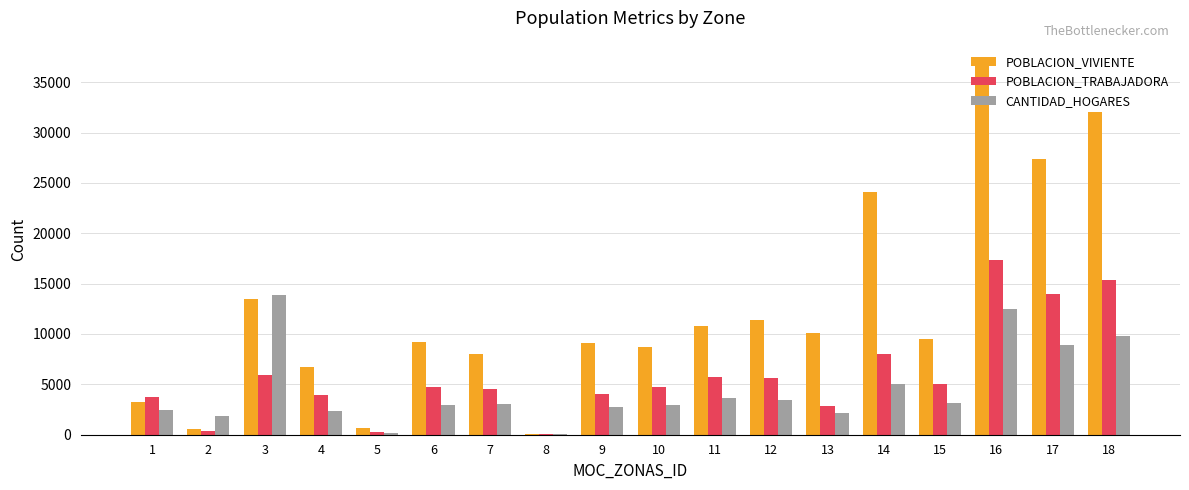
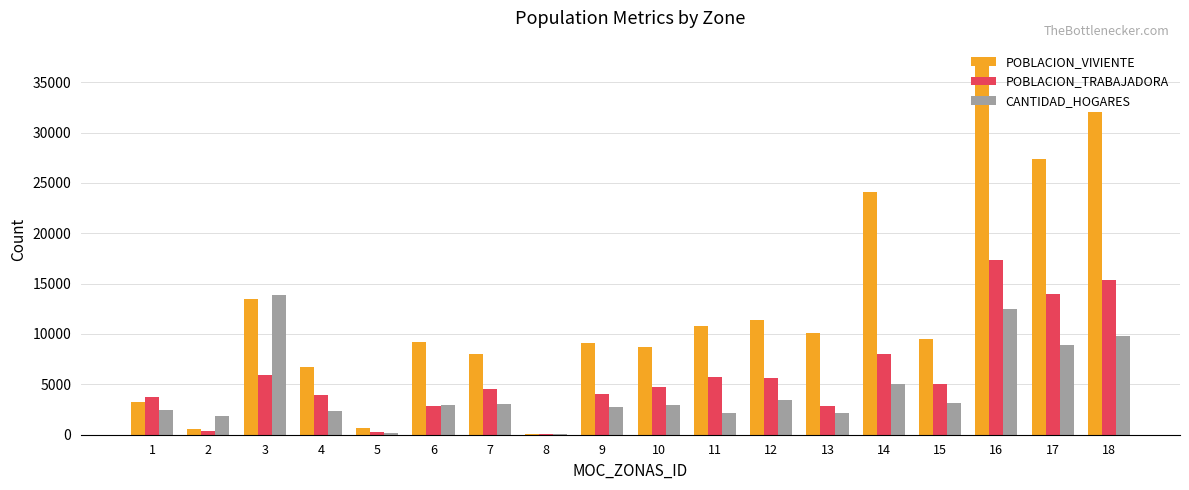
  {
    "POBLACION_VIVIENTE": {
      "1": 3200,
      "2": 600,
      "3": 13500,
      "4": 6700,
      "5": 600,
      "6": 9200,
      "7": 8000,
      "9": 9100,
      "10": 8700,
      "11": 10800,
      "12": 11400,
      "13": 10100,
      "14": 24100,
      "15": 9500,
      "16": 36900,
      "17": 27400,
      "18": 32000
    },
    "POBLACION_TRABAJADORA": {
      "1": 3700,
      "2": 300,
      "3": 6000,
      "4": 3900,
-     "6": 4700,
+     "6": 2800,
      "7": 4600,
      "9": 4100,
      "10": 4800,
      "11": 5700,
      "12": 5600,
      "13": 2800,
      "14": 8000,
      "15": 5000,
      "16": 17300,
      "17": 14000,
      "18": 15300
    },
    "CANTIDAD_HOGARES": {
      "1": 2500,
      "2": 1800,
      "3": 13900,
      "4": 2400,
      "6": 2900,
      "7": 3000,
      "9": 2700,
      "10": 3000,
-     "11": 3700,
+     "11": 2200,
      "12": 3500,
      "13": 2200,
      "14": 5000,
      "15": 3200,
      "16": 12500,
      "17": 8900,
      "18": 9800
    }
  }
